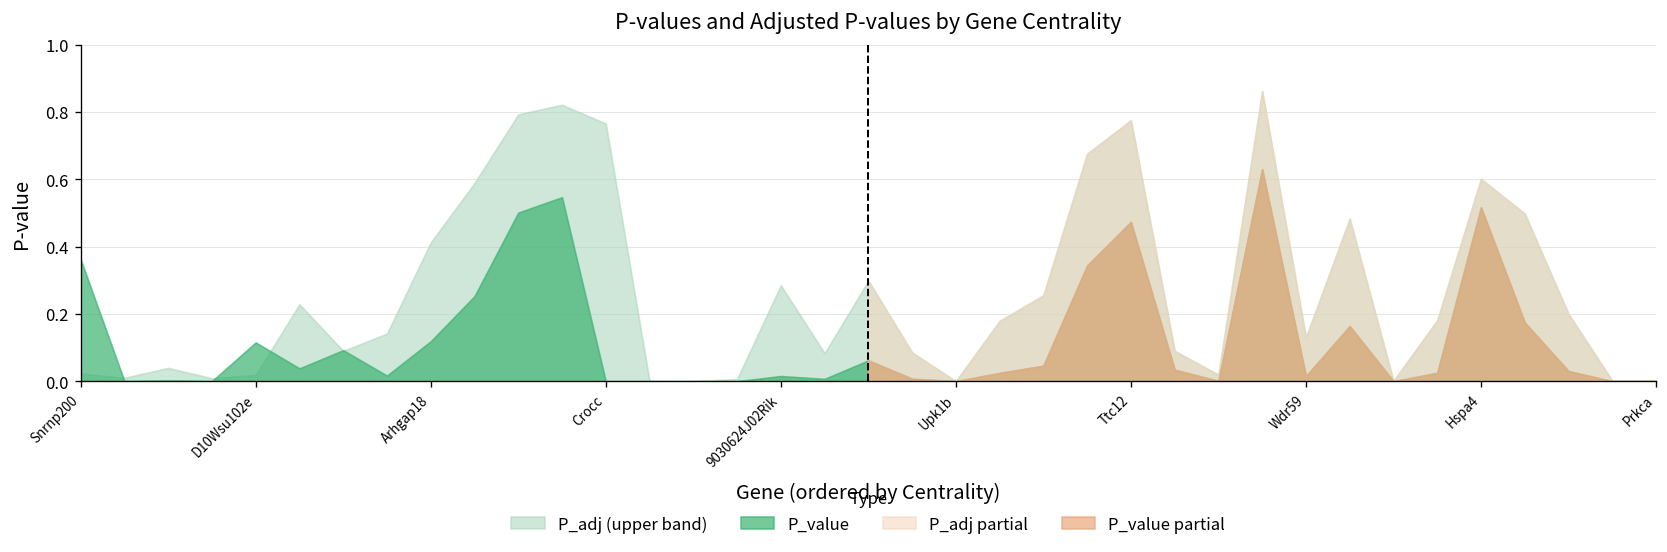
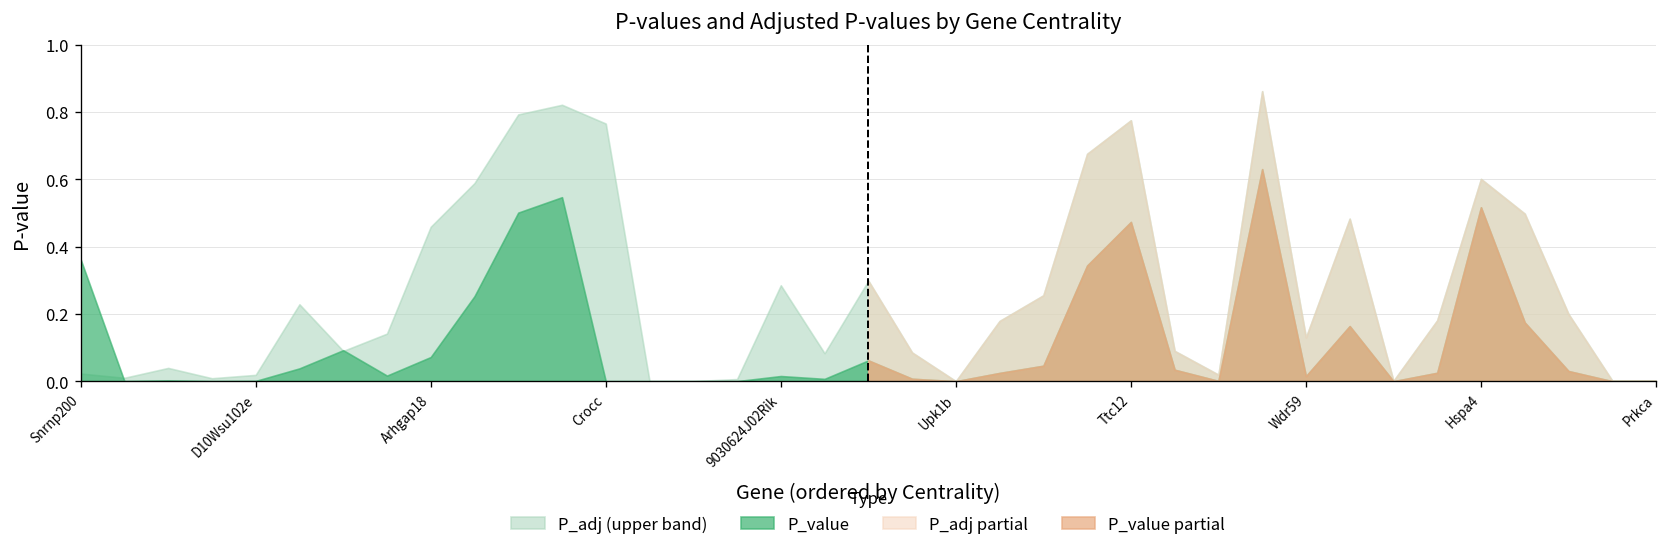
  {
    "P_adj (upper band)": {
      "Snrnp200": 0.02,
      "D10Wsu102e": 0.02,
-     "Arhgap18": 0.41,
+     "Arhgap18": 0.46,
      "Crocc": 0.77,
      "9030624J02Rik": 0.28
    },
    "P_value": {
      "Snrnp200": 0.36,
-     "D10Wsu102e": 0.12,
-     "Arhgap18": 0.12,
+     "D10Wsu102e": 0.00,
+     "Arhgap18": 0.07,
      "9030624J02Rik": 0.02
    }
  }
